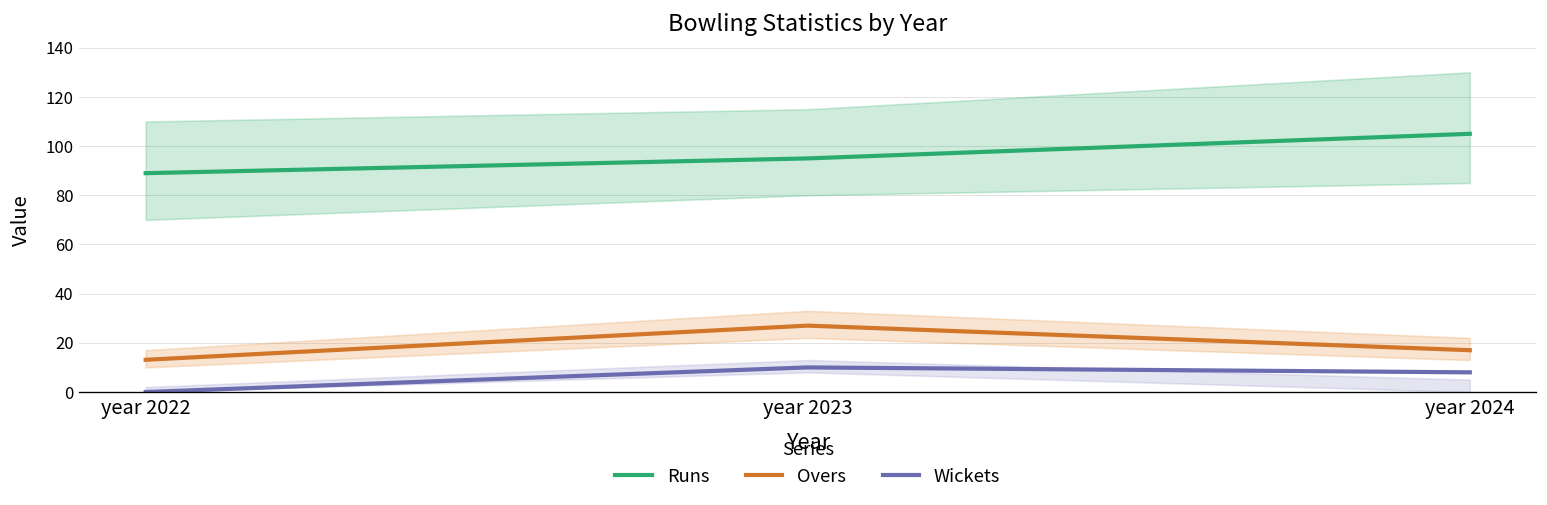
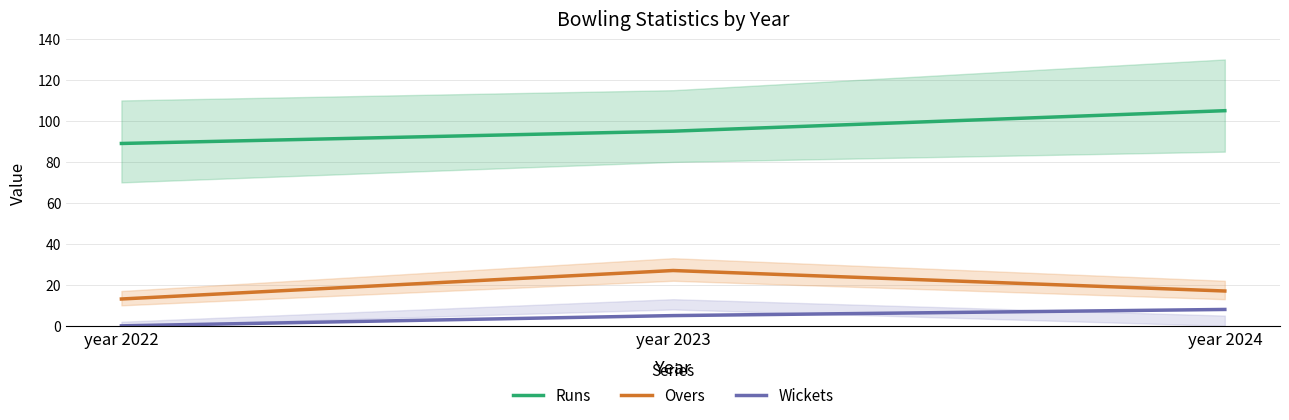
  {
    "Wickets": {
      "year 2022": 0,
-     "year 2023": 10,
+     "year 2023": 5,
      "year 2024": 8
    }
  }
